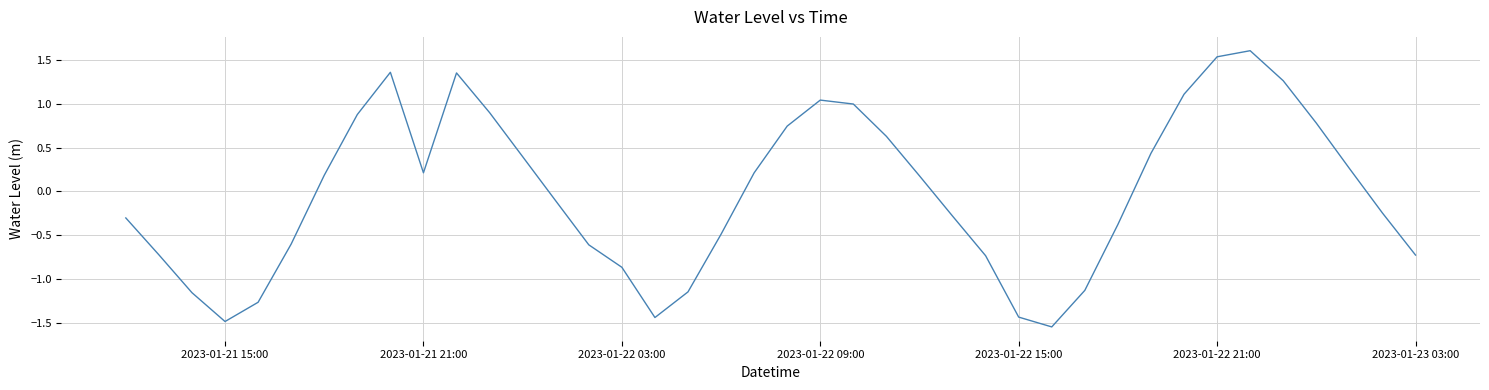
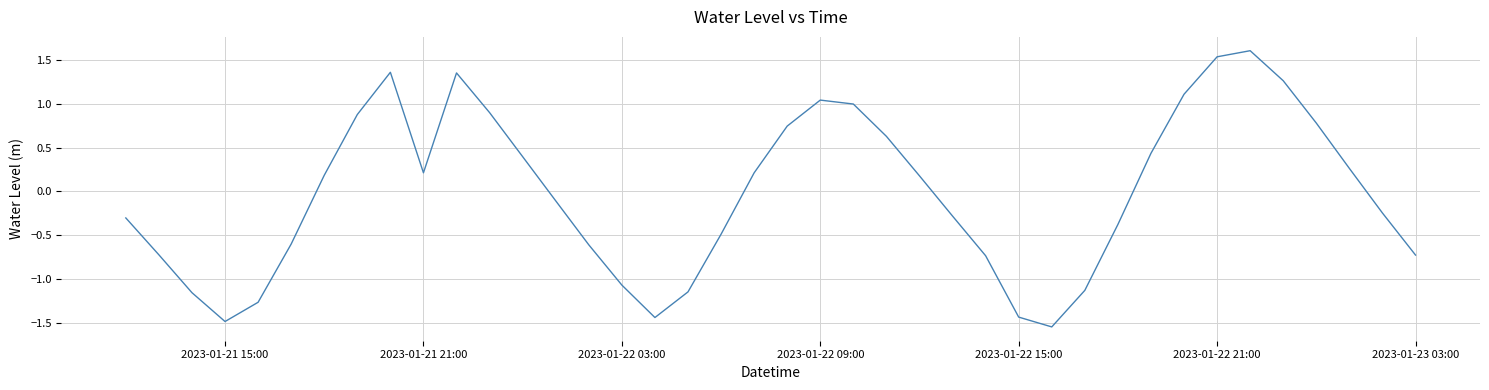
  {
    "2023-01-21 15:00": -1.5,
    "2023-01-21 21:00": 0.2,
-   "2023-01-22 03:00": -0.9,
+   "2023-01-22 03:00": -1.1,
    "2023-01-22 09:00": 1.0,
    "2023-01-22 15:00": -1.4,
    "2023-01-22 21:00": 1.5,
    "2023-01-23 03:00": -0.7
  }
